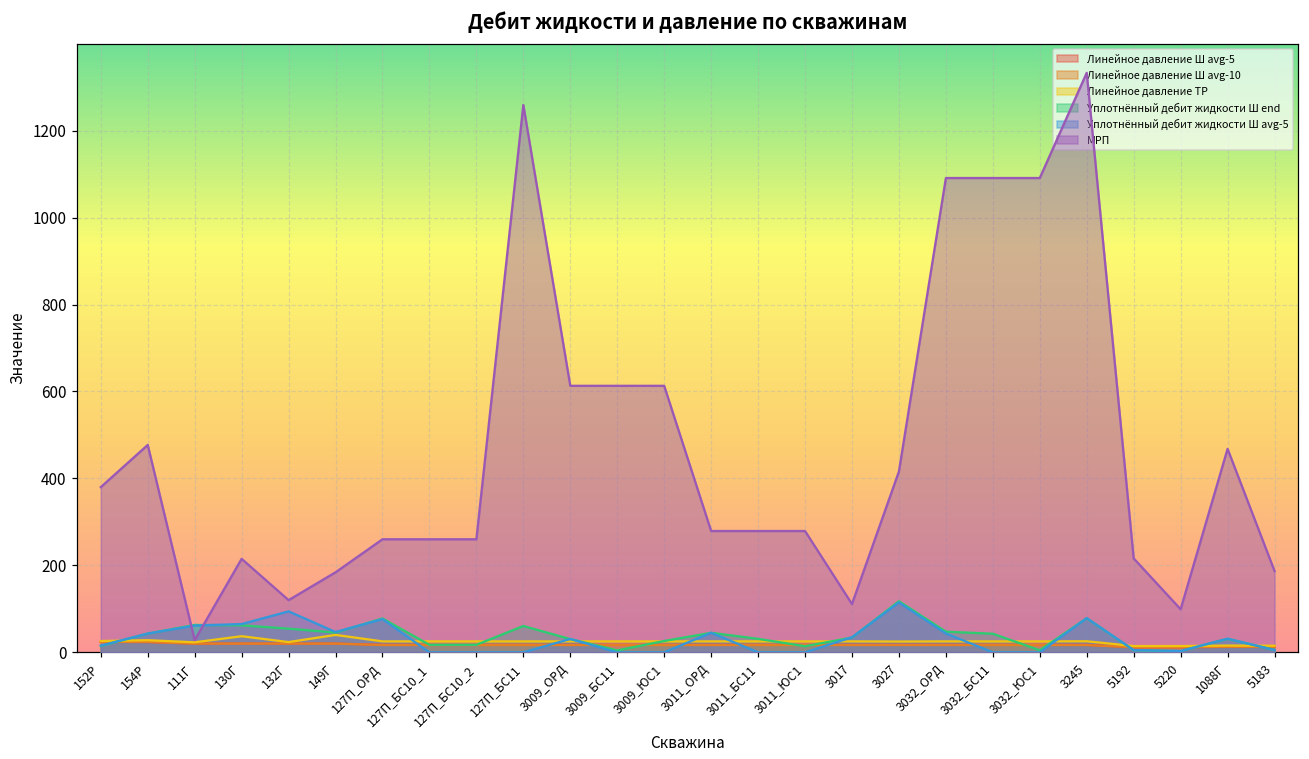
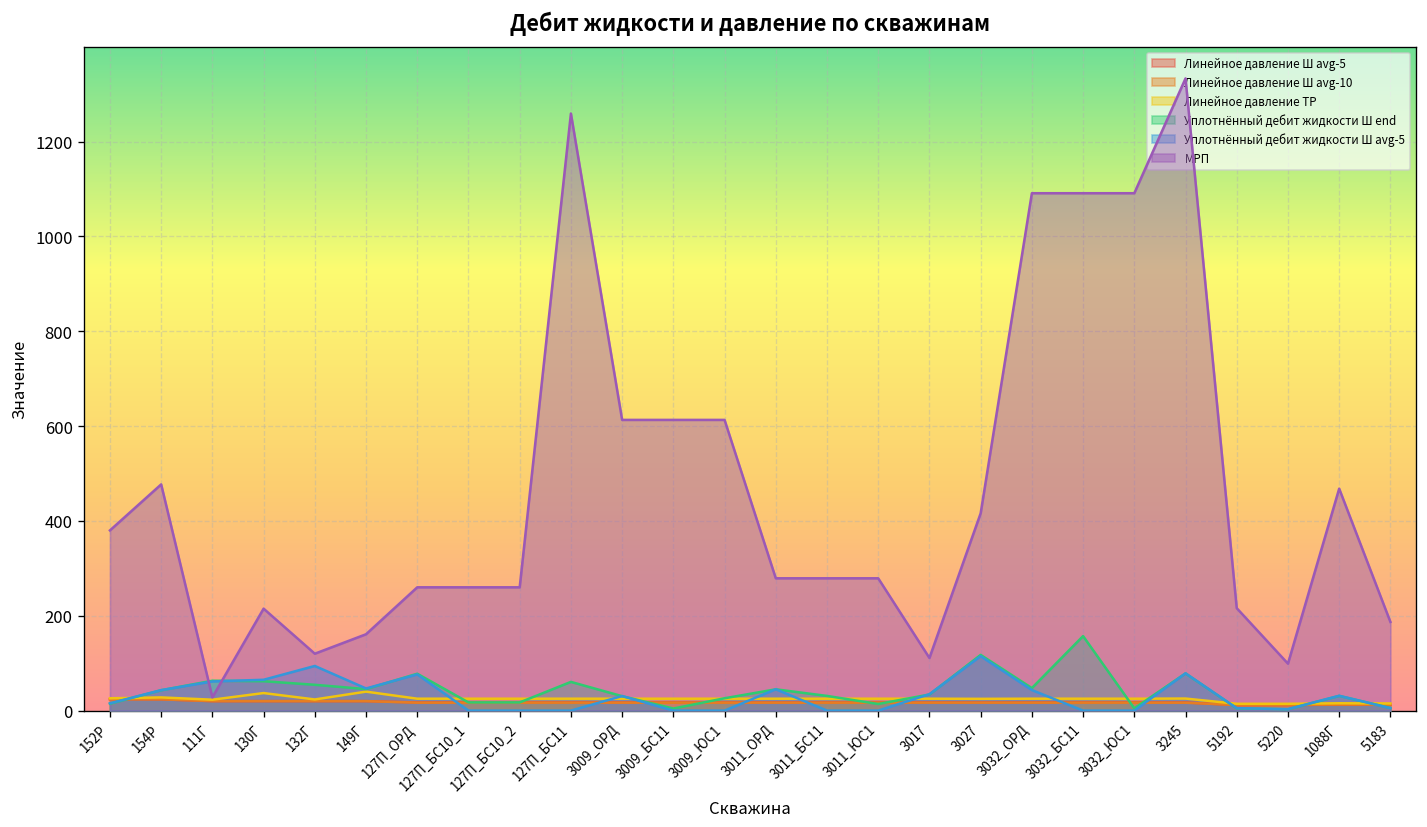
  {
    "Уплотнённый дебит жидкости Ш end": {
      "132Г": 50,
      "127П_БС11": 60,
-     "3032_БС11": 40
+     "3032_БС11": 160
    },
    "Уплотнённый дебит жидкости Ш avg-5": {
      "132Г": 90,
      "127П_БС10_1": 0,
      "127П_БС10_2": 0,
      "127П_БС11": 0,
      "3009_ЮС1": 0,
      "3011_БС11": 0,
      "3011_ЮС1": 0,
      "3032_БС11": 0
    },
    "МРП": {
      "152Р": 380,
      "154Р": 480,
      "130Г": 220,
      "132Г": 120,
-     "149Г": 180,
+     "149Г": 160,
      "127П_ОРД": 260,
      "127П_БС10_1": 260,
      "127П_БС10_2": 260,
      "127П_БС11": 1260,
      "3009_ОРД": 610,
      "3009_БС11": 610,
      "3009_ЮС1": 610,
      "3011_ОРД": 280,
      "3011_БС11": 280,
      "3011_ЮС1": 280,
      "3017": 110,
      "3027": 420,
      "3032_ОРД": 1090,
      "3032_БС11": 1090,
      "3032_ЮС1": 1090,
      "5192": 220,
      "5220": 100,
      "1088Г": 470,
      "5183": 190
    }
  }
